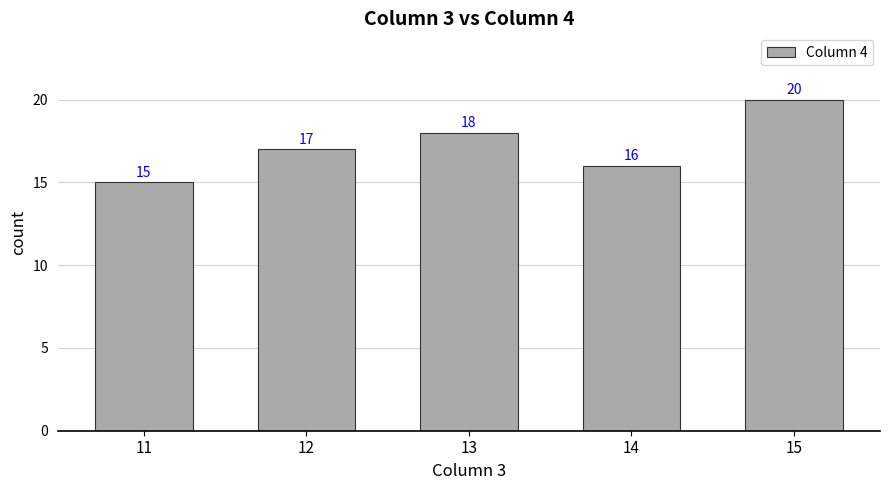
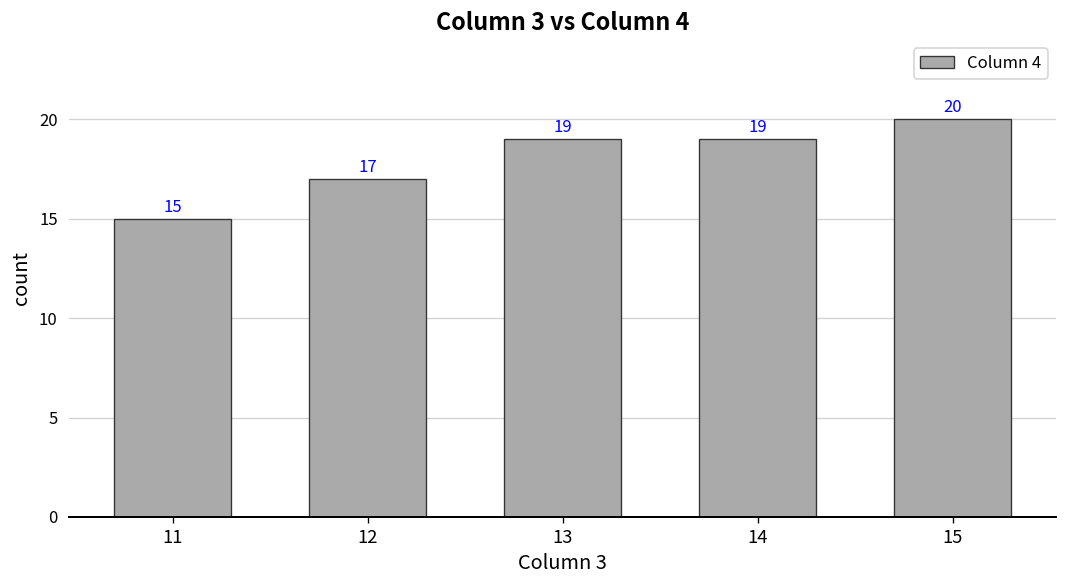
  {
    "11": 15,
    "12": 17,
-   "13": 18,
-   "14": 16,
+   "13": 19,
+   "14": 19,
    "15": 20
  }
